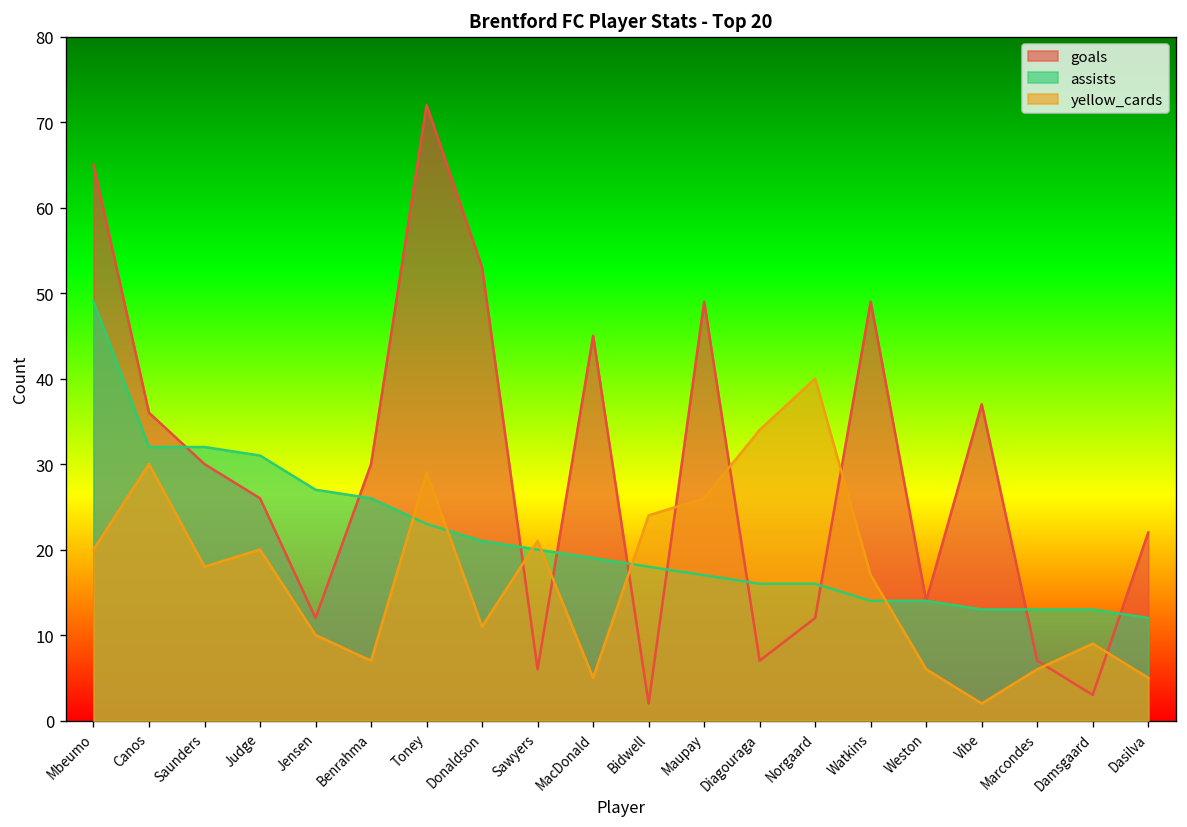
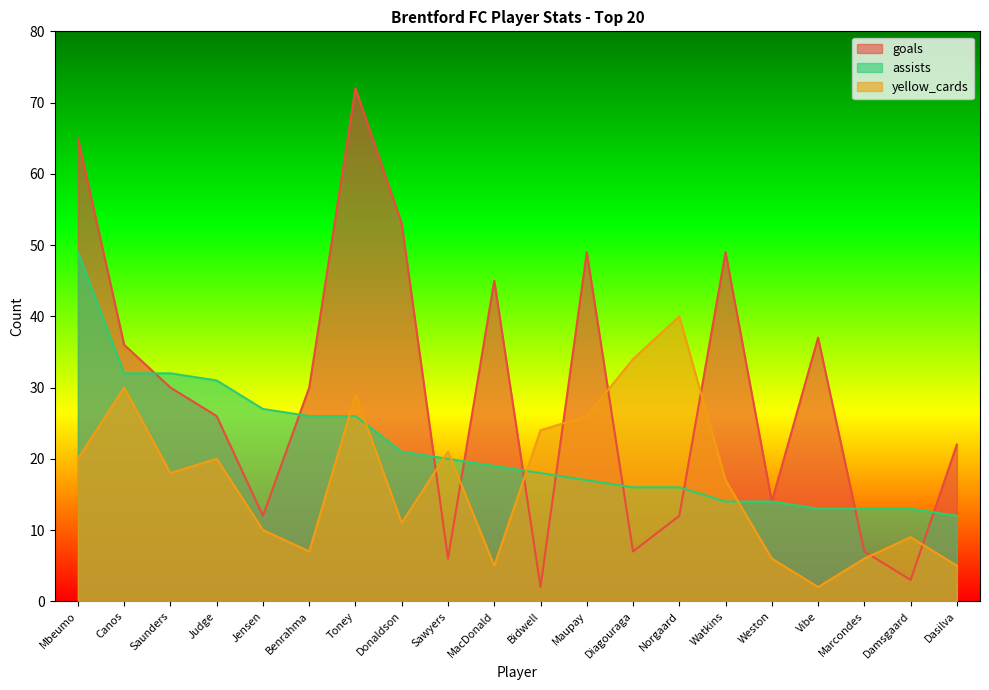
  {
    "goals": {
      "Mbeumo": 65,
      "Canos": 36,
      "Saunders": 30,
      "Judge": 26,
      "Jensen": 12,
      "Benrahma": 30,
      "Toney": 72,
      "Donaldson": 53,
      "Sawyers": 6,
      "MacDonald": 45,
      "Bidwell": 2,
      "Maupay": 49,
      "Diagouraga": 7,
      "Norgaard": 12,
      "Watkins": 49,
      "Vibe": 37,
      "Marcondes": 7,
      "Damsgaard": 3,
      "Dasilva": 22
    },
    "assists": {
      "Mbeumo": 49,
      "Canos": 32,
      "Saunders": 32,
      "Judge": 31,
      "Jensen": 27,
      "Benrahma": 26,
-     "Toney": 23,
+     "Toney": 26,
      "Donaldson": 21,
      "Sawyers": 20,
      "MacDonald": 19,
      "Bidwell": 18,
      "Maupay": 17,
      "Diagouraga": 16,
      "Norgaard": 16,
      "Watkins": 14,
      "Vibe": 13,
      "Marcondes": 13,
      "Damsgaard": 13,
      "Dasilva": 12
    },
    "yellow_cards": {
      "Mbeumo": 20,
      "Canos": 30,
      "Saunders": 18,
      "Judge": 20,
      "Jensen": 10,
      "Benrahma": 7,
      "Toney": 29,
      "Donaldson": 11,
      "Sawyers": 21,
      "MacDonald": 5,
      "Bidwell": 24,
      "Maupay": 26,
      "Diagouraga": 34,
      "Norgaard": 40,
      "Watkins": 17,
      "Weston": 6,
      "Vibe": 2,
      "Marcondes": 6,
      "Damsgaard": 9,
      "Dasilva": 5
    }
  }
